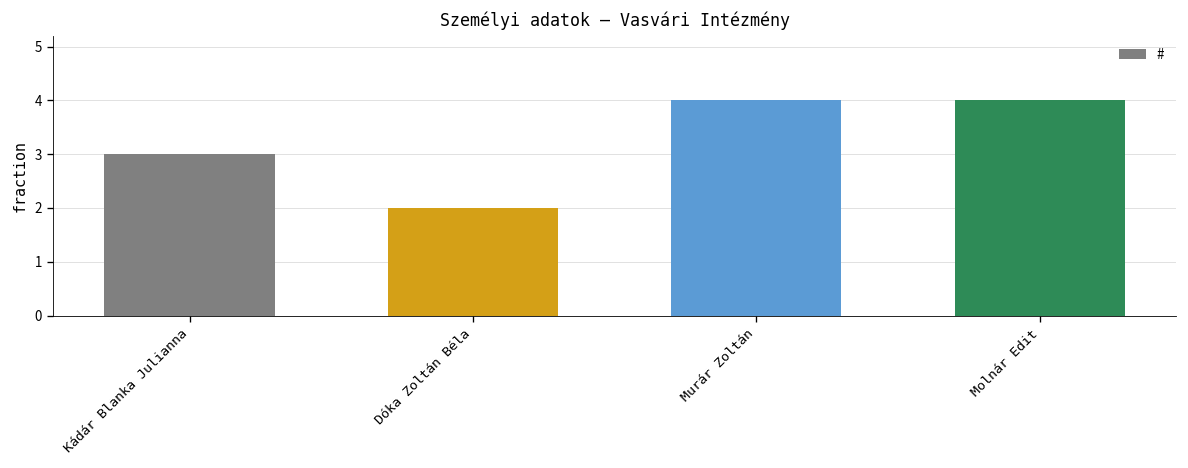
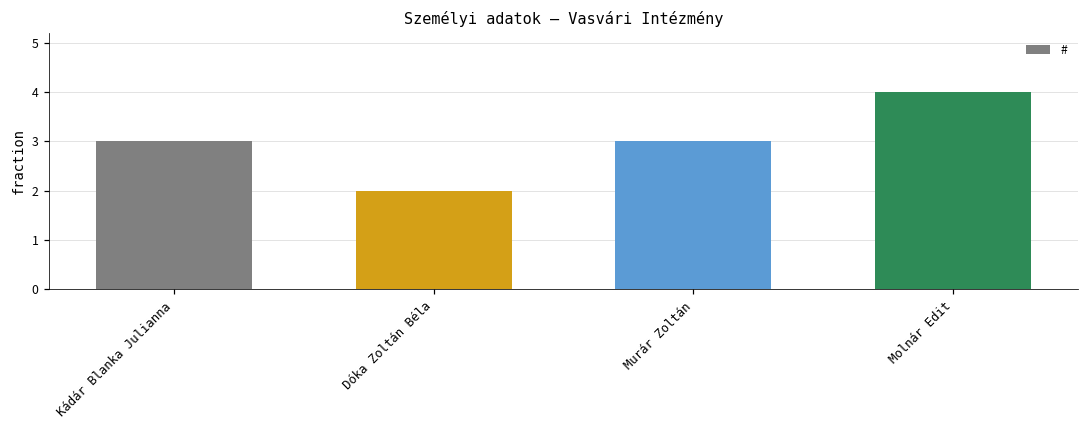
  {
    "Kádár Blanka Julianna": 3,
    "Dóka Zoltán Béla": 2,
-   "Murár Zoltán": 4,
+   "Murár Zoltán": 3,
    "Molnár Edit": 4
  }
